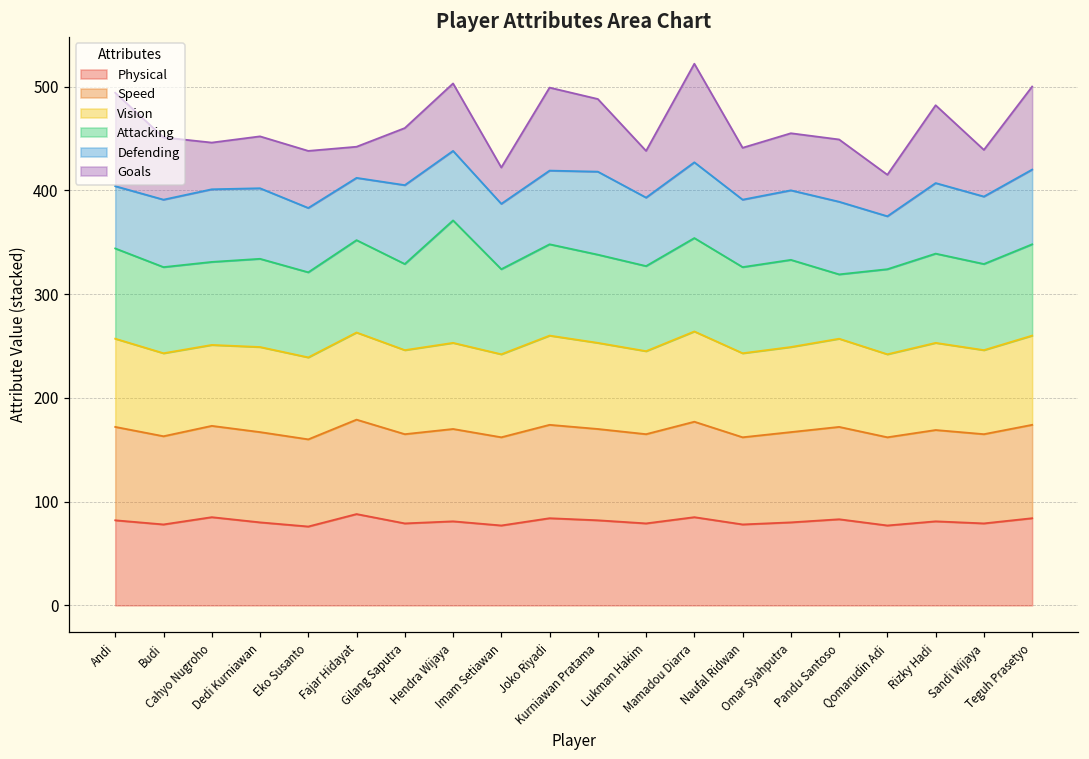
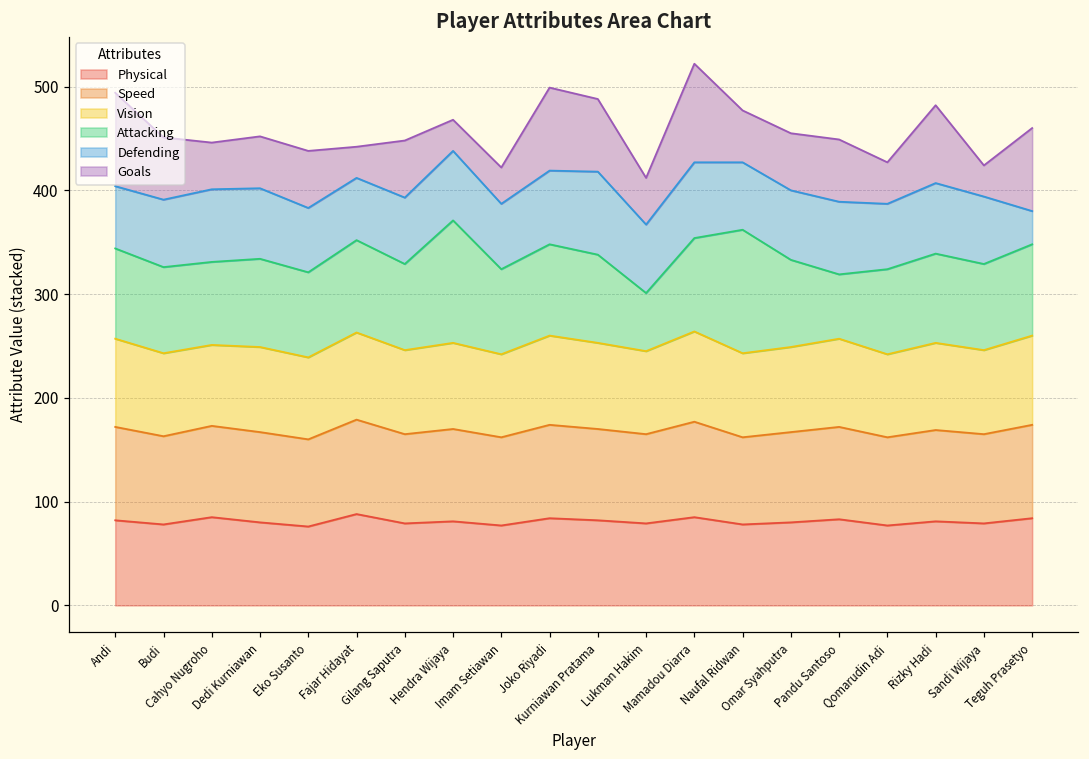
  {
    "Attacking": {
      "Andi": 90,
      "Budi": 80,
      "Cahyo Nugroho": 80,
      "Dedi Kurniawan": 90,
      "Eko Susanto": 80,
      "Fajar Hidayat": 90,
      "Gilang Saputra": 80,
      "Hendra Wijaya": 120,
      "Imam Setiawan": 80,
      "Joko Riyadi": 90,
      "Kurniawan Pratama": 90,
-     "Lukman Hakim": 80,
+     "Lukman Hakim": 60,
      "Mamadou Diarra": 90,
-     "Naufal Ridwan": 80,
+     "Naufal Ridwan": 120,
      "Omar Syahputra": 80,
      "Pandu Santoso": 60,
      "Qomarudin Adi": 80,
      "Rizky Hadi": 90,
      "Sandi Wijaya": 80,
      "Teguh Prasetyo": 90
    },
    "Defending": {
      "Budi": 70,
      "Cahyo Nugroho": 70,
      "Dedi Kurniawan": 70,
      "Eko Susanto": 60,
      "Fajar Hidayat": 60,
-     "Gilang Saputra": 80,
+     "Gilang Saputra": 60,
      "Hendra Wijaya": 70,
      "Imam Setiawan": 60,
      "Joko Riyadi": 70,
      "Kurniawan Pratama": 80,
      "Lukman Hakim": 70,
      "Mamadou Diarra": 70,
      "Naufal Ridwan": 70,
      "Omar Syahputra": 70,
      "Pandu Santoso": 70,
-     "Qomarudin Adi": 50,
+     "Qomarudin Adi": 60,
      "Rizky Hadi": 70,
      "Sandi Wijaya": 70,
-     "Teguh Prasetyo": 70
+     "Teguh Prasetyo": 30
    },
    "Goals": {
      "Cahyo Nugroho": 50,
      "Dedi Kurniawan": 50,
      "Eko Susanto": 60,
      "Fajar Hidayat": 30,
      "Gilang Saputra": 60,
-     "Hendra Wijaya": 70,
+     "Hendra Wijaya": 30,
      "Imam Setiawan": 40,
      "Joko Riyadi": 80,
      "Kurniawan Pratama": 70,
      "Lukman Hakim": 50,
      "Mamadou Diarra": 100,
      "Naufal Ridwan": 50,
      "Omar Syahputra": 60,
      "Pandu Santoso": 60,
      "Qomarudin Adi": 40,
      "Rizky Hadi": 80,
-     "Sandi Wijaya": 50,
+     "Sandi Wijaya": 30,
      "Teguh Prasetyo": 80
    }
  }
